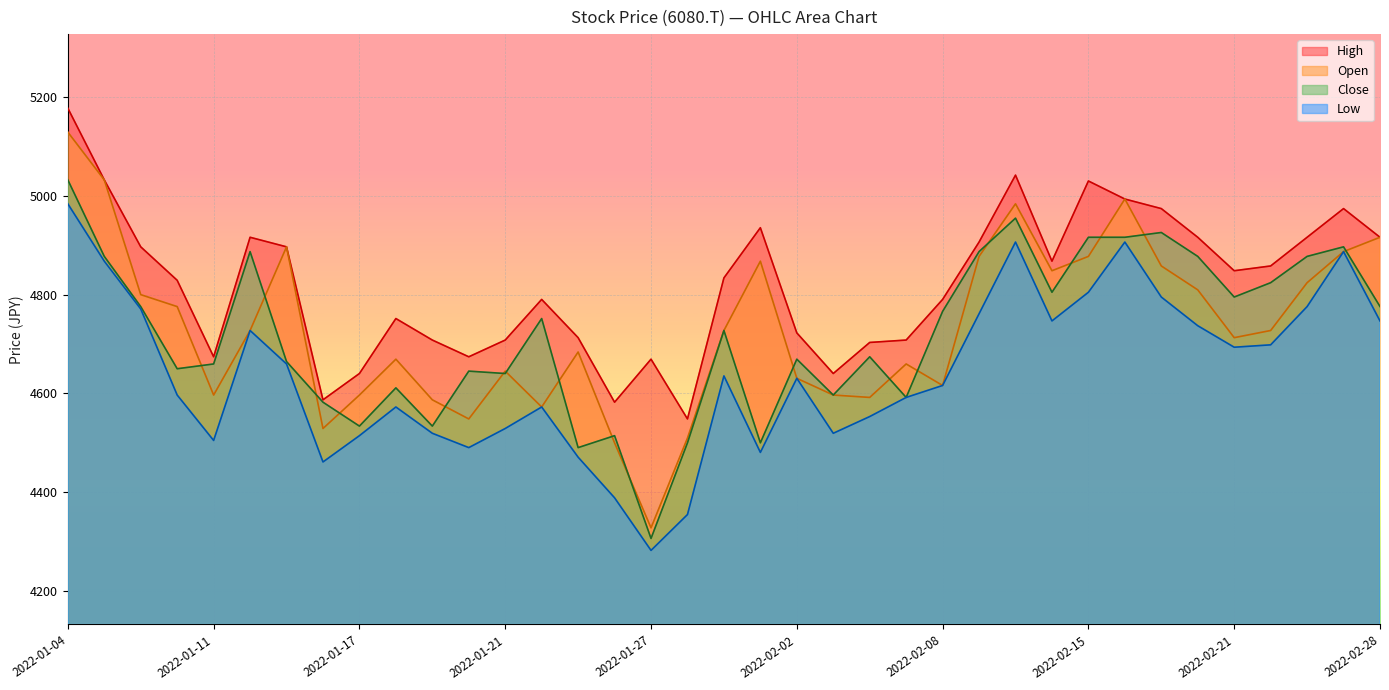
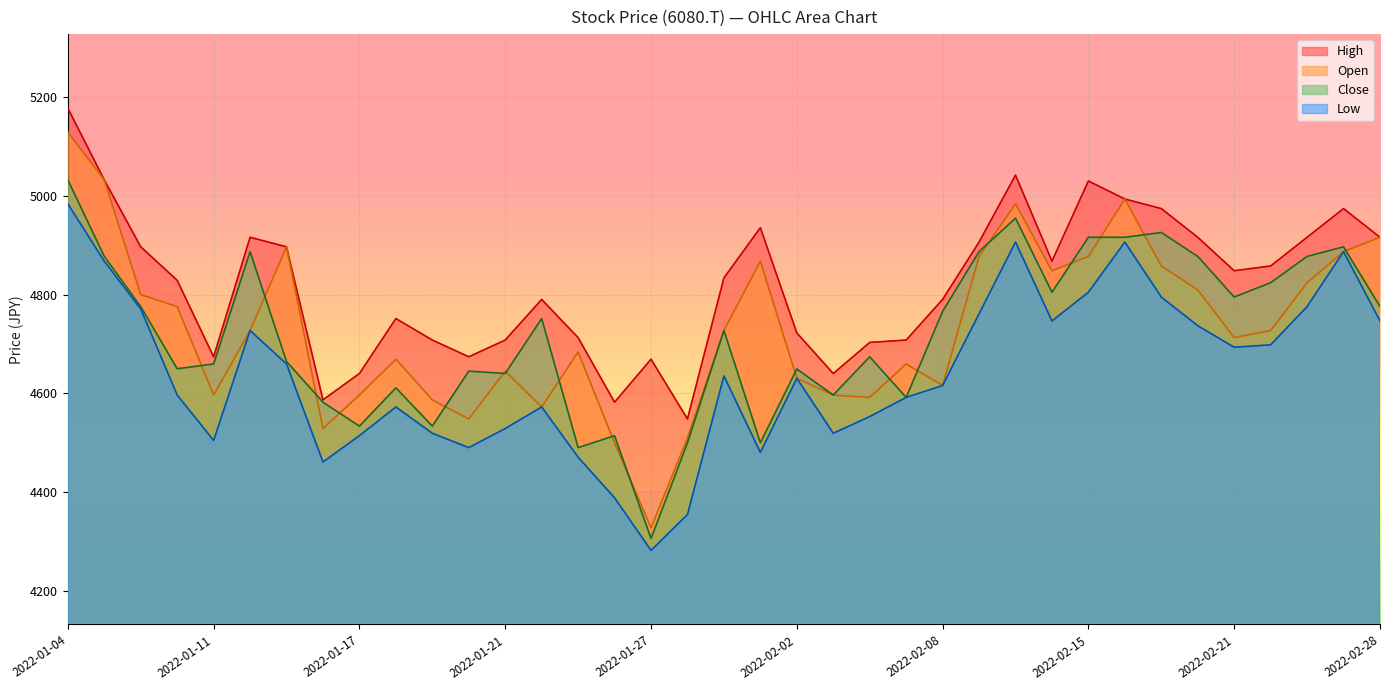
  {
    "High": {
      "2022-01-04": 5180,
      "2022-01-11": 4670,
      "2022-01-17": 4640,
      "2022-01-21": 4710,
      "2022-01-27": 4670,
      "2022-02-02": 4720,
      "2022-02-08": 4790,
      "2022-02-15": 5030,
      "2022-02-21": 4850
    },
    "Open": {
      "2022-01-04": 5130,
      "2022-01-11": 4600,
      "2022-01-17": 4600,
      "2022-01-27": 4330,
      "2022-02-15": 4880,
      "2022-02-21": 4710
    },
    "Close": {
      "2022-01-04": 5030,
      "2022-01-11": 4660,
      "2022-01-17": 4530,
      "2022-01-27": 4310,
-     "2022-02-02": 4670,
+     "2022-02-02": 4650,
      "2022-02-08": 4770,
      "2022-02-15": 4920,
      "2022-02-21": 4800,
      "2022-02-28": 4780
    },
    "Low": {
      "2022-01-04": 4980,
      "2022-01-11": 4500,
      "2022-01-17": 4510,
      "2022-01-21": 4530,
      "2022-01-27": 4280,
      "2022-02-15": 4800,
      "2022-02-21": 4690,
      "2022-02-28": 4750
    }
  }
